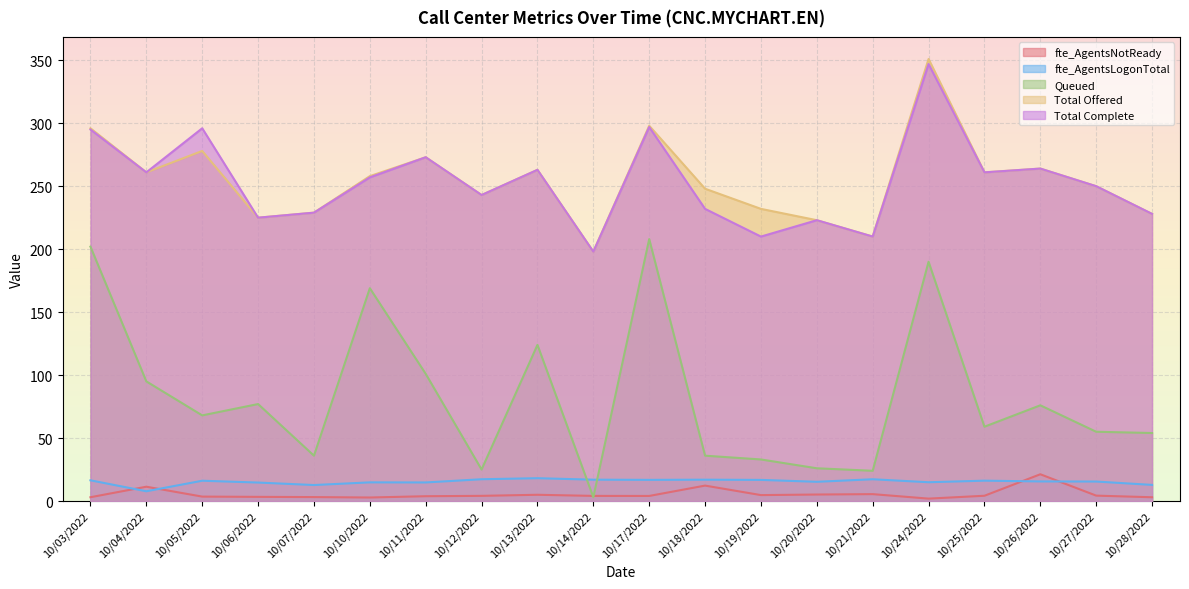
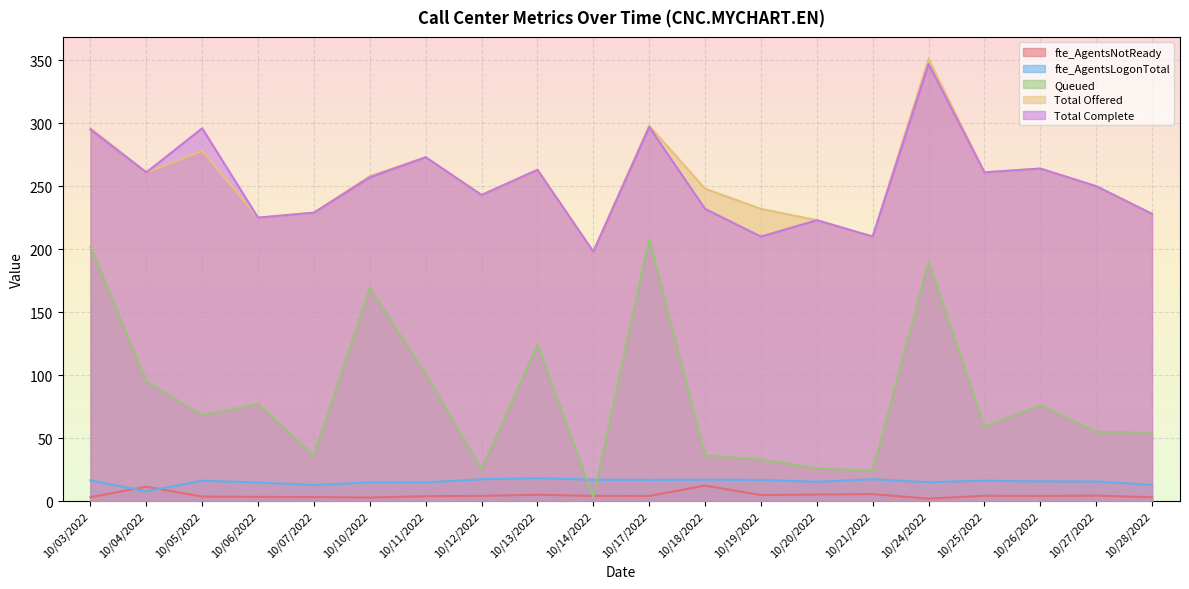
  {
    "fte_AgentsNotReady": {
      "10/03/2022": 3,
      "10/04/2022": 11,
      "10/05/2022": 4,
      "10/06/2022": 3,
      "10/07/2022": 3,
      "10/10/2022": 3,
      "10/11/2022": 4,
      "10/12/2022": 4,
      "10/13/2022": 5,
      "10/17/2022": 4,
      "10/18/2022": 12,
      "10/19/2022": 5,
      "10/20/2022": 5,
      "10/21/2022": 5,
      "10/24/2022": 2,
      "10/25/2022": 4,
-     "10/26/2022": 21,
+     "10/26/2022": 4,
      "10/27/2022": 4,
      "10/28/2022": 3
    },
    "fte_AgentsLogonTotal": {
      "10/03/2022": 16,
      "10/04/2022": 8,
      "10/05/2022": 16,
      "10/06/2022": 15,
      "10/07/2022": 13,
      "10/10/2022": 15,
      "10/11/2022": 15,
      "10/12/2022": 17,
      "10/13/2022": 18,
      "10/14/2022": 17,
      "10/17/2022": 17,
      "10/18/2022": 17,
      "10/19/2022": 17,
      "10/20/2022": 15,
      "10/21/2022": 17,
      "10/24/2022": 15,
      "10/25/2022": 16,
      "10/26/2022": 16,
      "10/27/2022": 15,
      "10/28/2022": 13
    },
    "Queued": {
      "10/03/2022": 202,
      "10/04/2022": 95,
      "10/05/2022": 68,
      "10/06/2022": 77,
      "10/07/2022": 36,
      "10/10/2022": 169,
      "10/11/2022": 101,
      "10/12/2022": 25,
      "10/13/2022": 124,
      "10/17/2022": 208,
      "10/18/2022": 36,
      "10/19/2022": 33,
      "10/20/2022": 26,
      "10/21/2022": 24,
      "10/24/2022": 190,
      "10/25/2022": 59,
      "10/26/2022": 76,
      "10/27/2022": 55,
      "10/28/2022": 54
    },
    "Total Offered": {
      "10/05/2022": 278,
      "10/18/2022": 248,
      "10/19/2022": 232,
      "10/24/2022": 351
    },
    "Total Complete": {
      "10/05/2022": 296,
      "10/18/2022": 232,
      "10/19/2022": 210,
      "10/24/2022": 347
    }
  }
